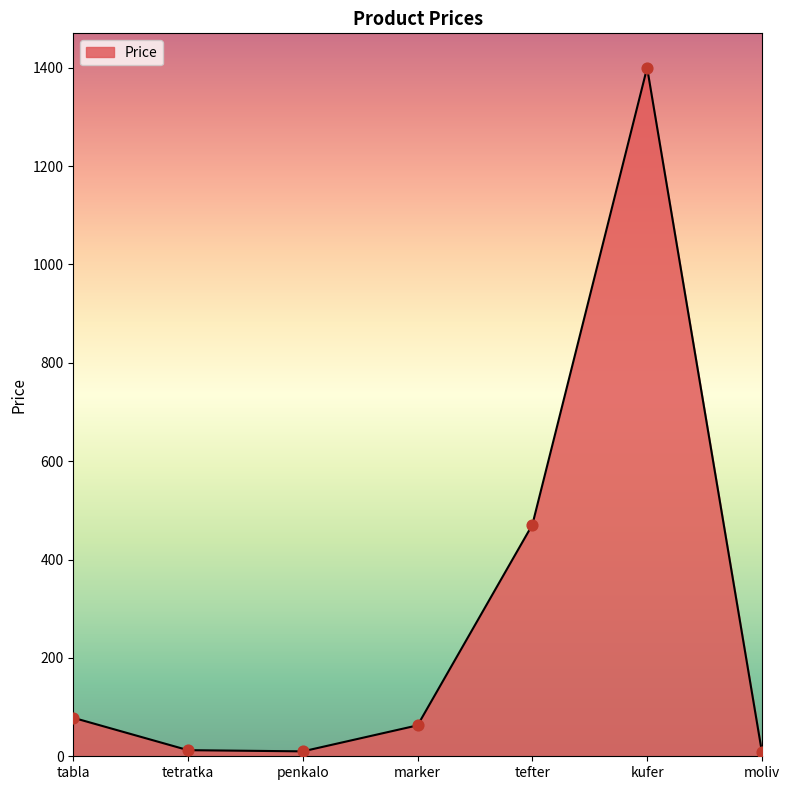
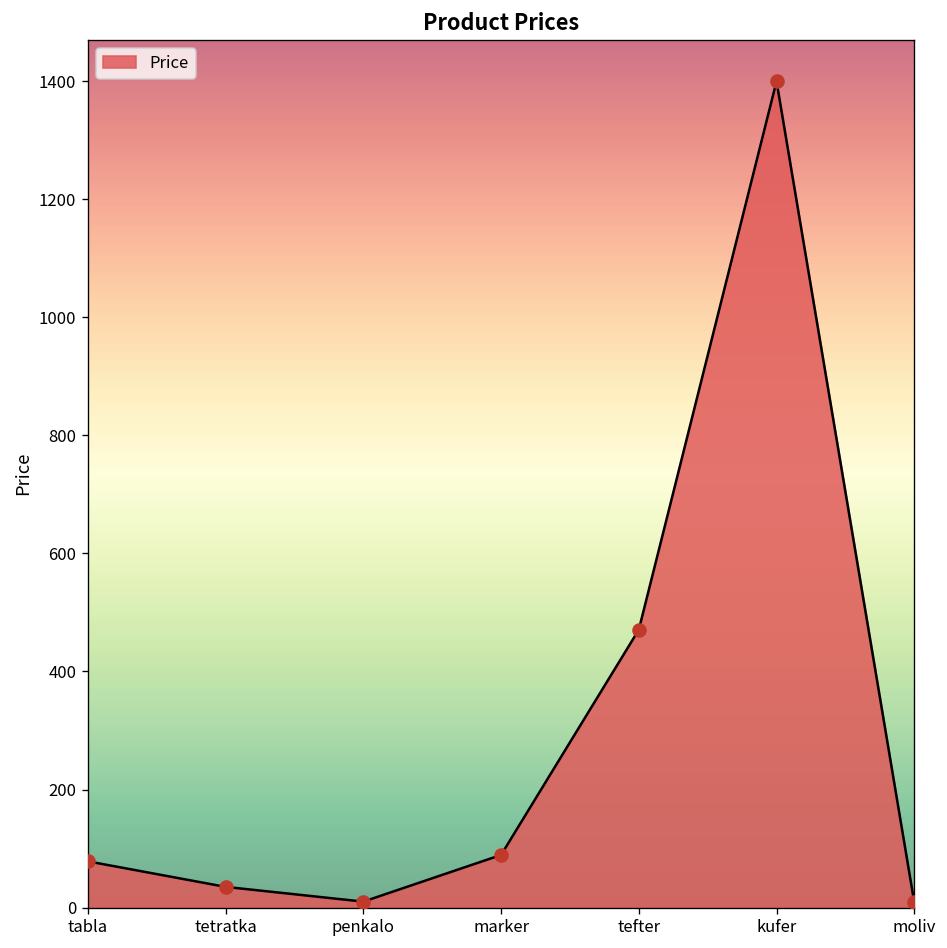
  {
    "tabla": 80,
-   "tetratka": 10,
+   "tetratka": 30,
    "penkalo": 10,
-   "marker": 60,
+   "marker": 90,
    "tefter": 470,
    "kufer": 1400,
    "moliv": 10
  }
